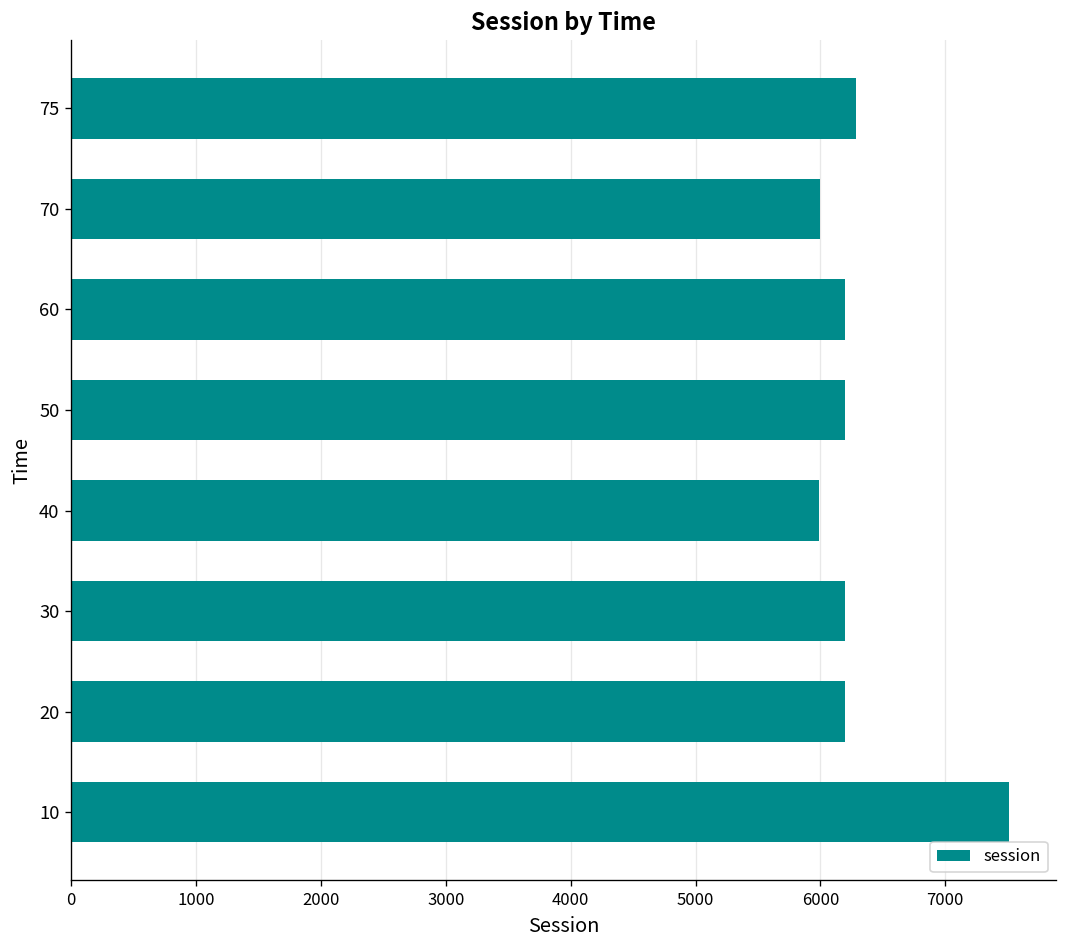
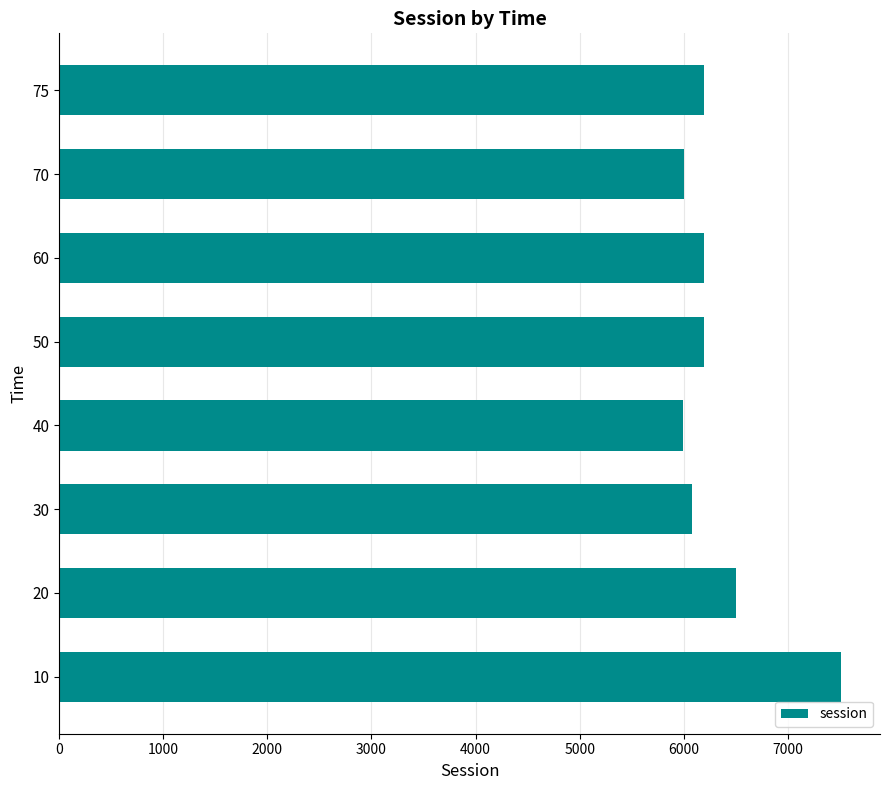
  {
-   "75": 6280,
+   "75": 6190,
    "70": 6000,
    "60": 6190,
    "50": 6190,
    "40": 5990,
-   "30": 6190,
-   "20": 6190,
+   "30": 6080,
+   "20": 6500,
    "10": 7510
  }
